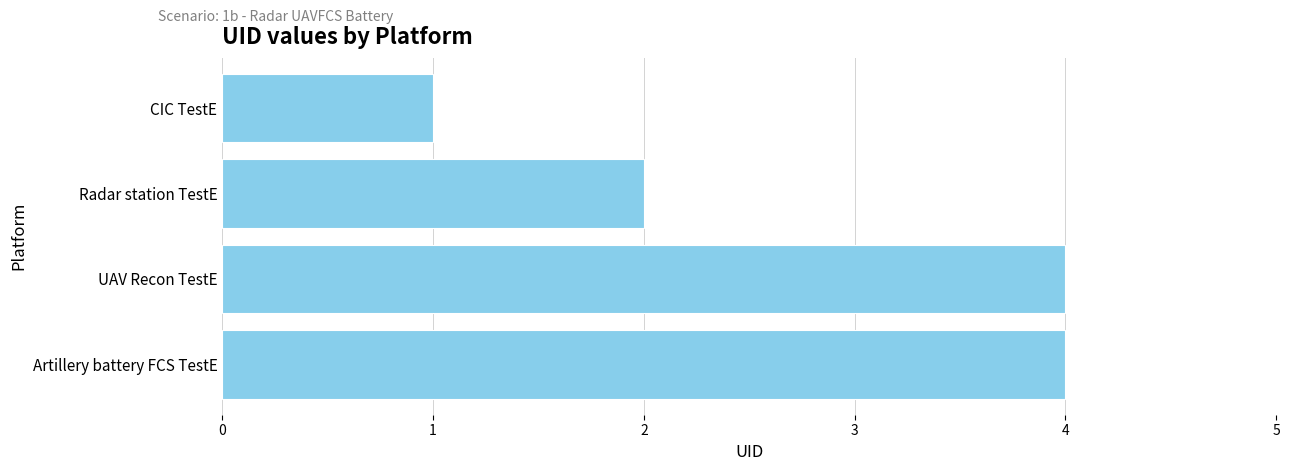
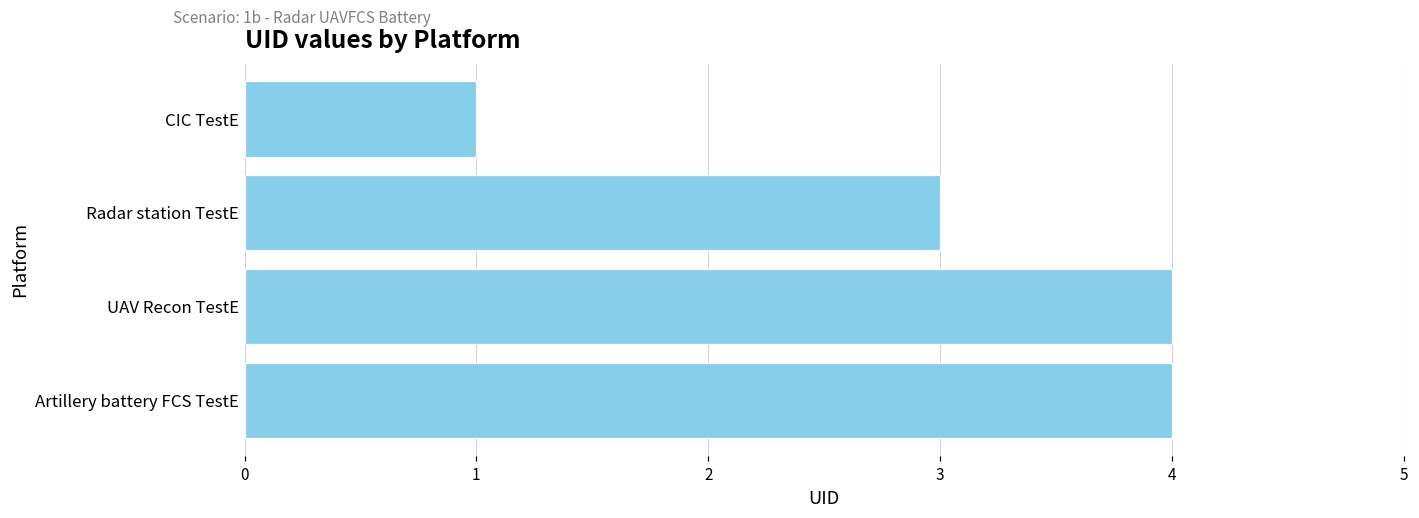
  {
    "CIC TestE": 1,
-   "Radar station TestE": 2,
+   "Radar station TestE": 3,
    "UAV Recon TestE": 4,
    "Artillery battery FCS TestE": 4
  }
